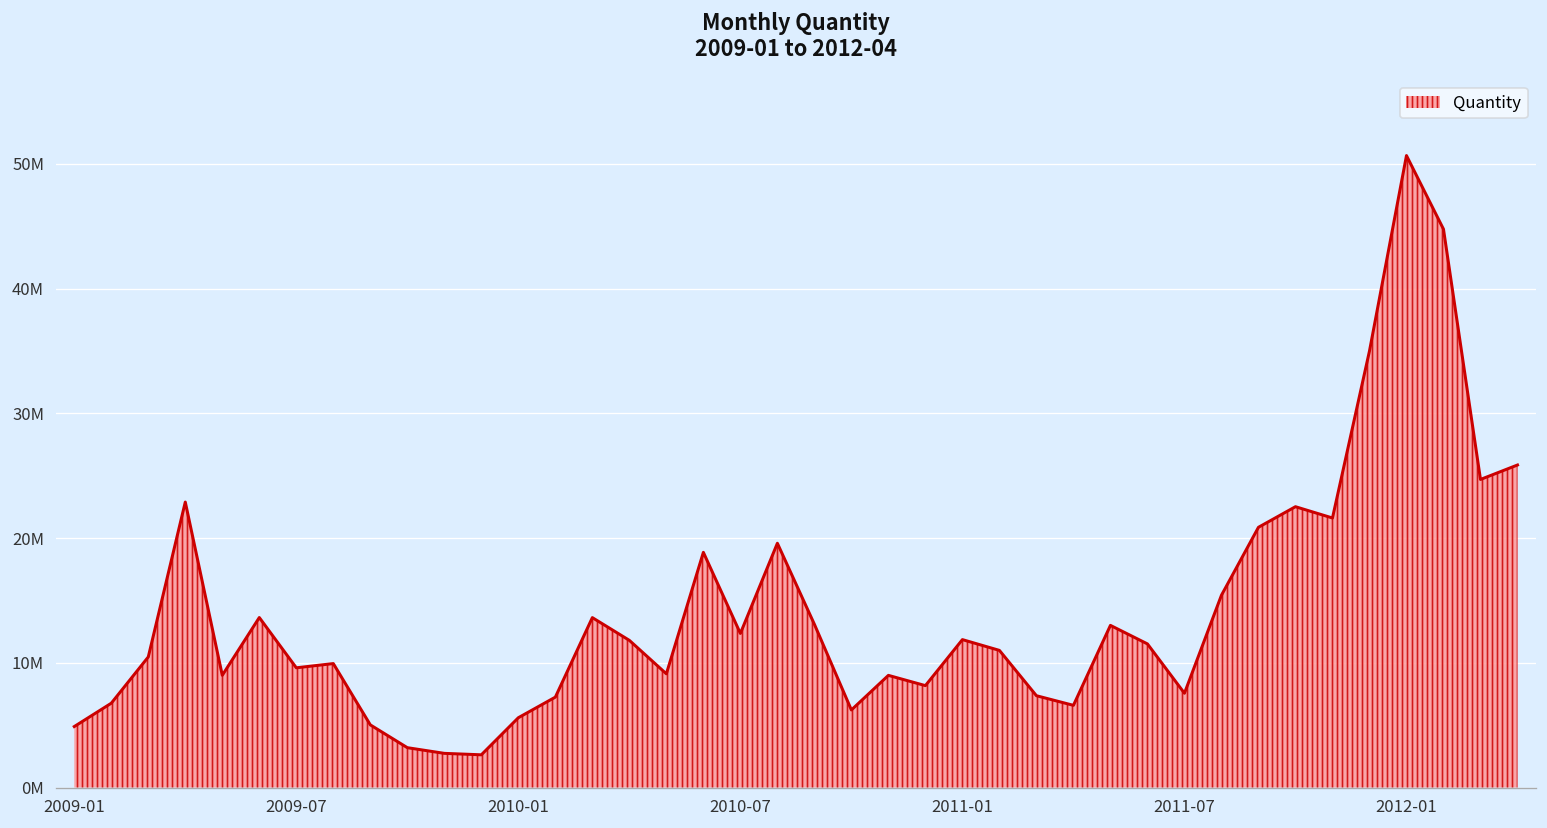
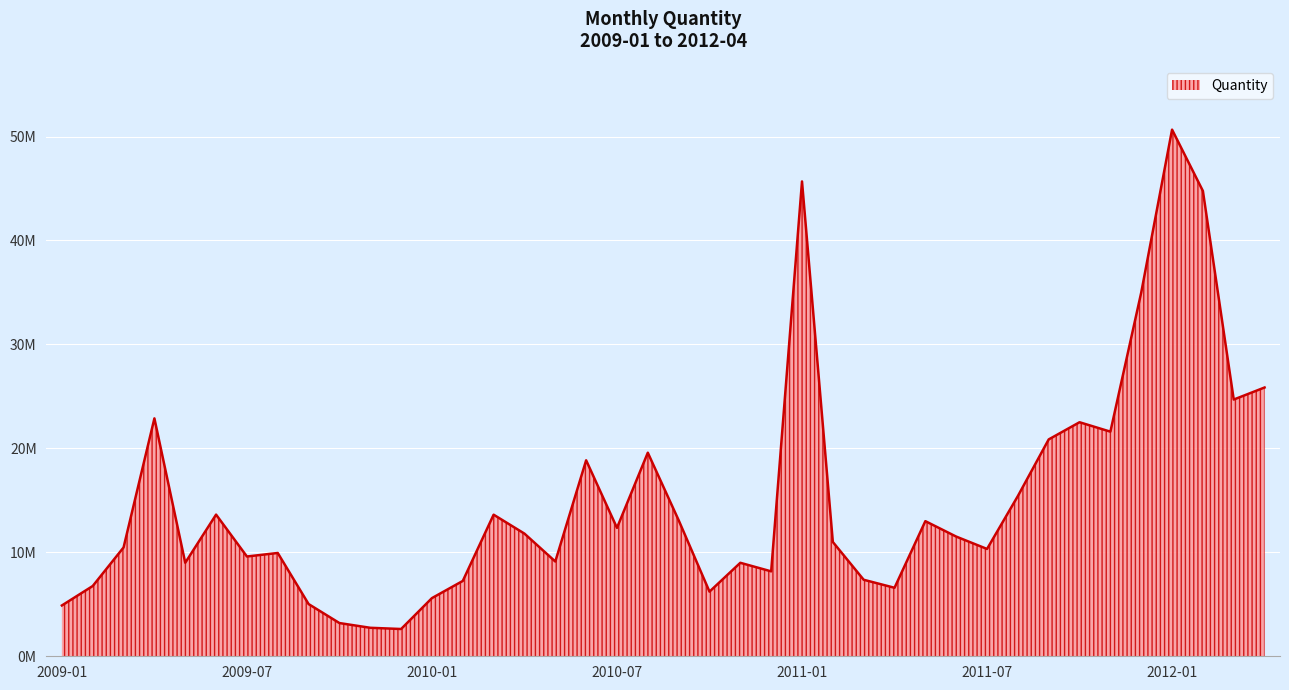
  {
    "2009-01": 4900000,
    "2009-07": 9600000,
    "2010-01": 5600000,
    "2010-07": 12400000,
-   "2011-01": 11900000,
-   "2011-07": 7600000,
+   "2011-01": 45700000,
+   "2011-07": 10300000,
    "2012-01": 50700000
  }
